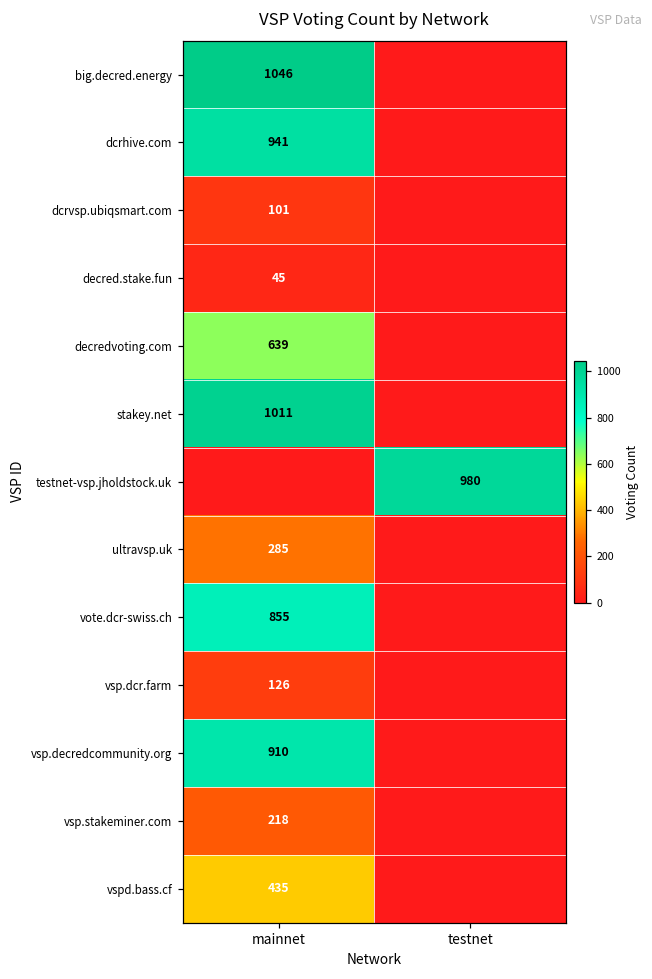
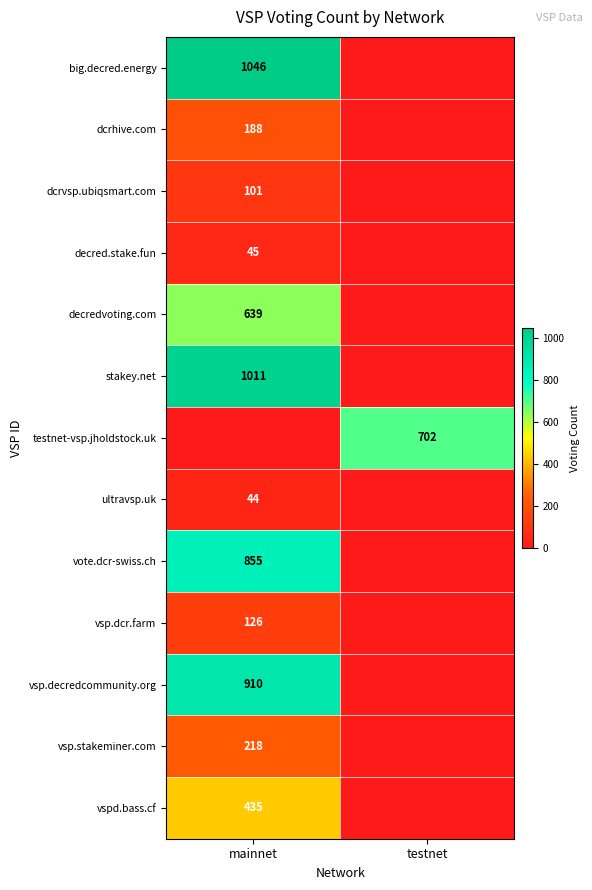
  {
    "big.decred.energy": {
      "mainnet": 1046
    },
    "dcrhive.com": {
-     "mainnet": 941
+     "mainnet": 188
    },
    "dcrvsp.ubiqsmart.com": {
      "mainnet": 101
    },
    "decred.stake.fun": {
      "mainnet": 45
    },
    "decredvoting.com": {
      "mainnet": 639
    },
    "stakey.net": {
      "mainnet": 1011
    },
    "testnet-vsp.jholdstock.uk": {
-     "testnet": 980
+     "testnet": 702
    },
    "ultravsp.uk": {
-     "mainnet": 285
+     "mainnet": 44
    },
    "vote.dcr-swiss.ch": {
      "mainnet": 855
    },
    "vsp.dcr.farm": {
      "mainnet": 126
    },
    "vsp.decredcommunity.org": {
      "mainnet": 910
    },
    "vsp.stakeminer.com": {
      "mainnet": 218
    },
    "vspd.bass.cf": {
      "mainnet": 435
    }
  }
